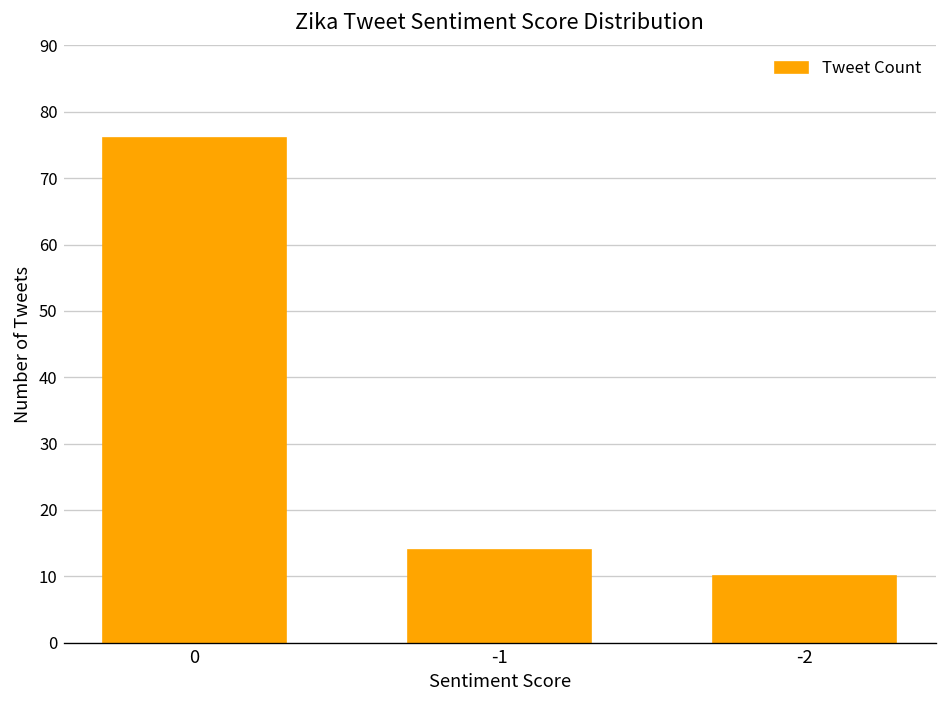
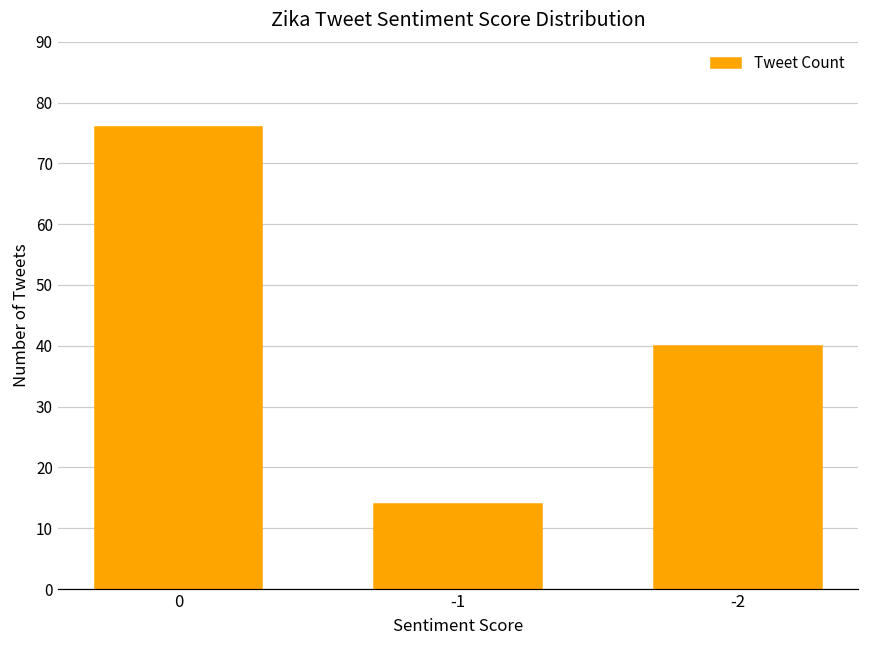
  {
    "0": 76,
    "-1": 14,
-   "-2": 10
+   "-2": 40
  }
